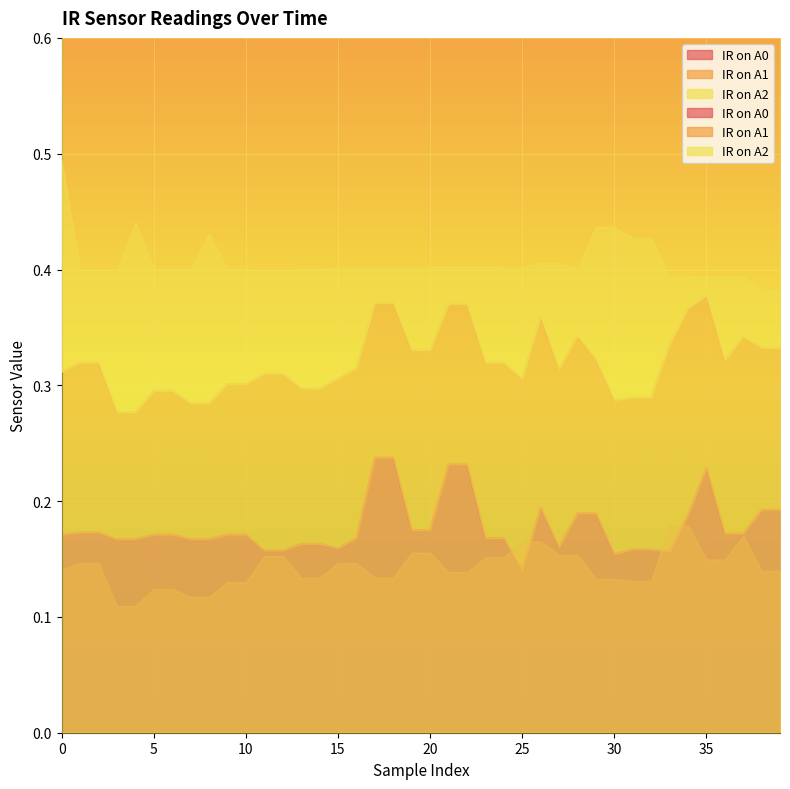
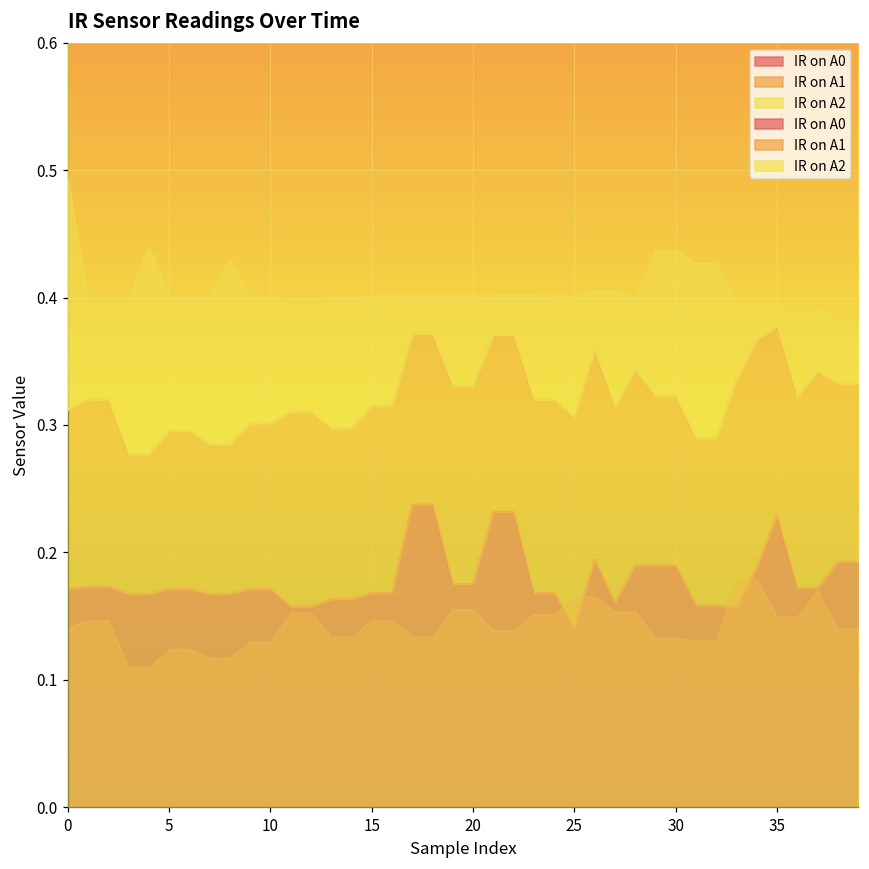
  {
    "IR on A0": {
      "0": 0.171,
      "5": 0.171,
      "10": 0.171,
-     "15": 0.159,
+     "15": 0.168,
      "20": 0.175,
      "25": 0.140,
-     "30": 0.154,
+     "30": 0.190,
      "35": 0.228
    }
  }
